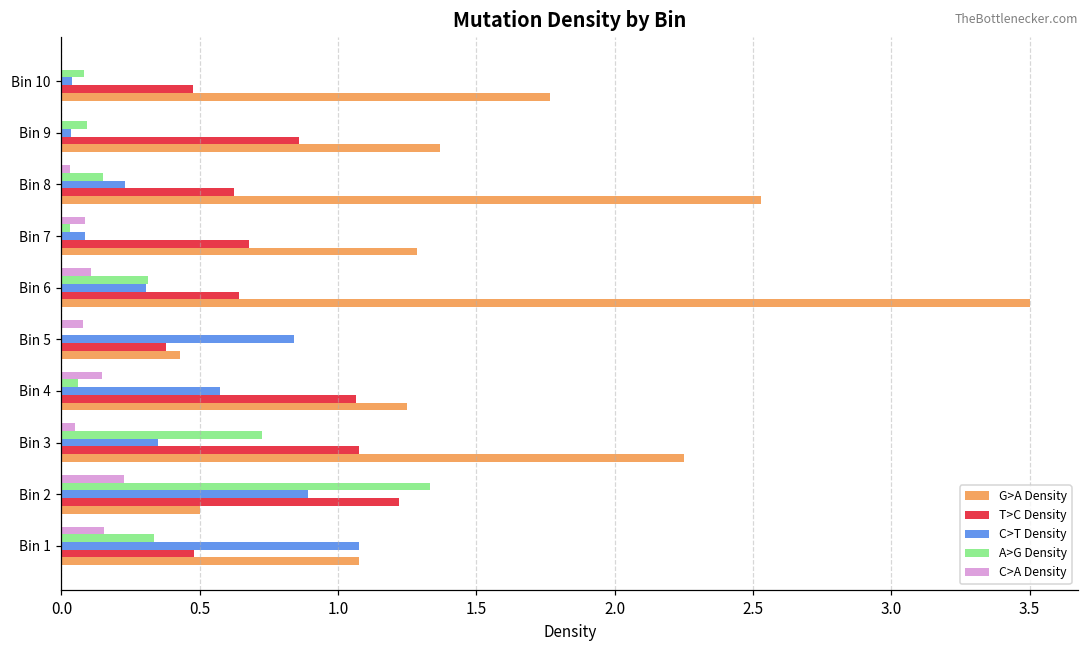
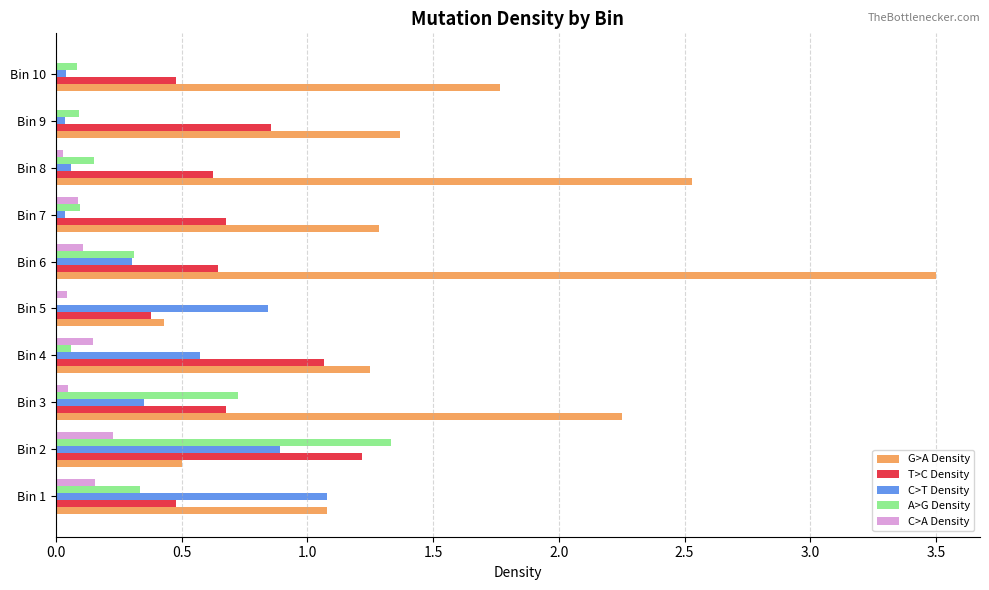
  {
    "G>A Density": {
      "Bin 10": 1.76,
      "Bin 9": 1.37,
      "Bin 8": 2.53,
      "Bin 7": 1.29,
      "Bin 6": 3.50,
      "Bin 5": 0.43,
      "Bin 4": 1.25,
      "Bin 3": 2.25,
      "Bin 2": 0.50,
      "Bin 1": 1.08
    },
    "T>C Density": {
      "Bin 10": 0.48,
      "Bin 9": 0.86,
      "Bin 8": 0.63,
      "Bin 7": 0.68,
      "Bin 6": 0.64,
      "Bin 5": 0.38,
      "Bin 4": 1.07,
-     "Bin 3": 1.08,
+     "Bin 3": 0.68,
      "Bin 2": 1.22,
      "Bin 1": 0.48
    },
    "C>T Density": {
      "Bin 10": 0.04,
      "Bin 9": 0.04,
-     "Bin 8": 0.23,
-     "Bin 7": 0.09,
+     "Bin 8": 0.06,
+     "Bin 7": 0.04,
      "Bin 6": 0.30,
      "Bin 5": 0.84,
      "Bin 4": 0.57,
      "Bin 3": 0.35,
      "Bin 2": 0.89,
      "Bin 1": 1.08
    },
    "A>G Density": {
      "Bin 10": 0.08,
      "Bin 9": 0.09,
      "Bin 8": 0.15,
-     "Bin 7": 0.03,
+     "Bin 7": 0.10,
      "Bin 6": 0.31,
      "Bin 5": 0.00,
      "Bin 4": 0.06,
      "Bin 3": 0.73,
      "Bin 2": 1.33,
      "Bin 1": 0.33
    },
    "C>A Density": {
      "Bin 10": 0.00,
      "Bin 9": 0.00,
      "Bin 8": 0.03,
      "Bin 7": 0.09,
      "Bin 6": 0.11,
-     "Bin 5": 0.08,
+     "Bin 5": 0.05,
      "Bin 4": 0.15,
      "Bin 3": 0.05,
      "Bin 2": 0.23,
      "Bin 1": 0.15
    }
  }
